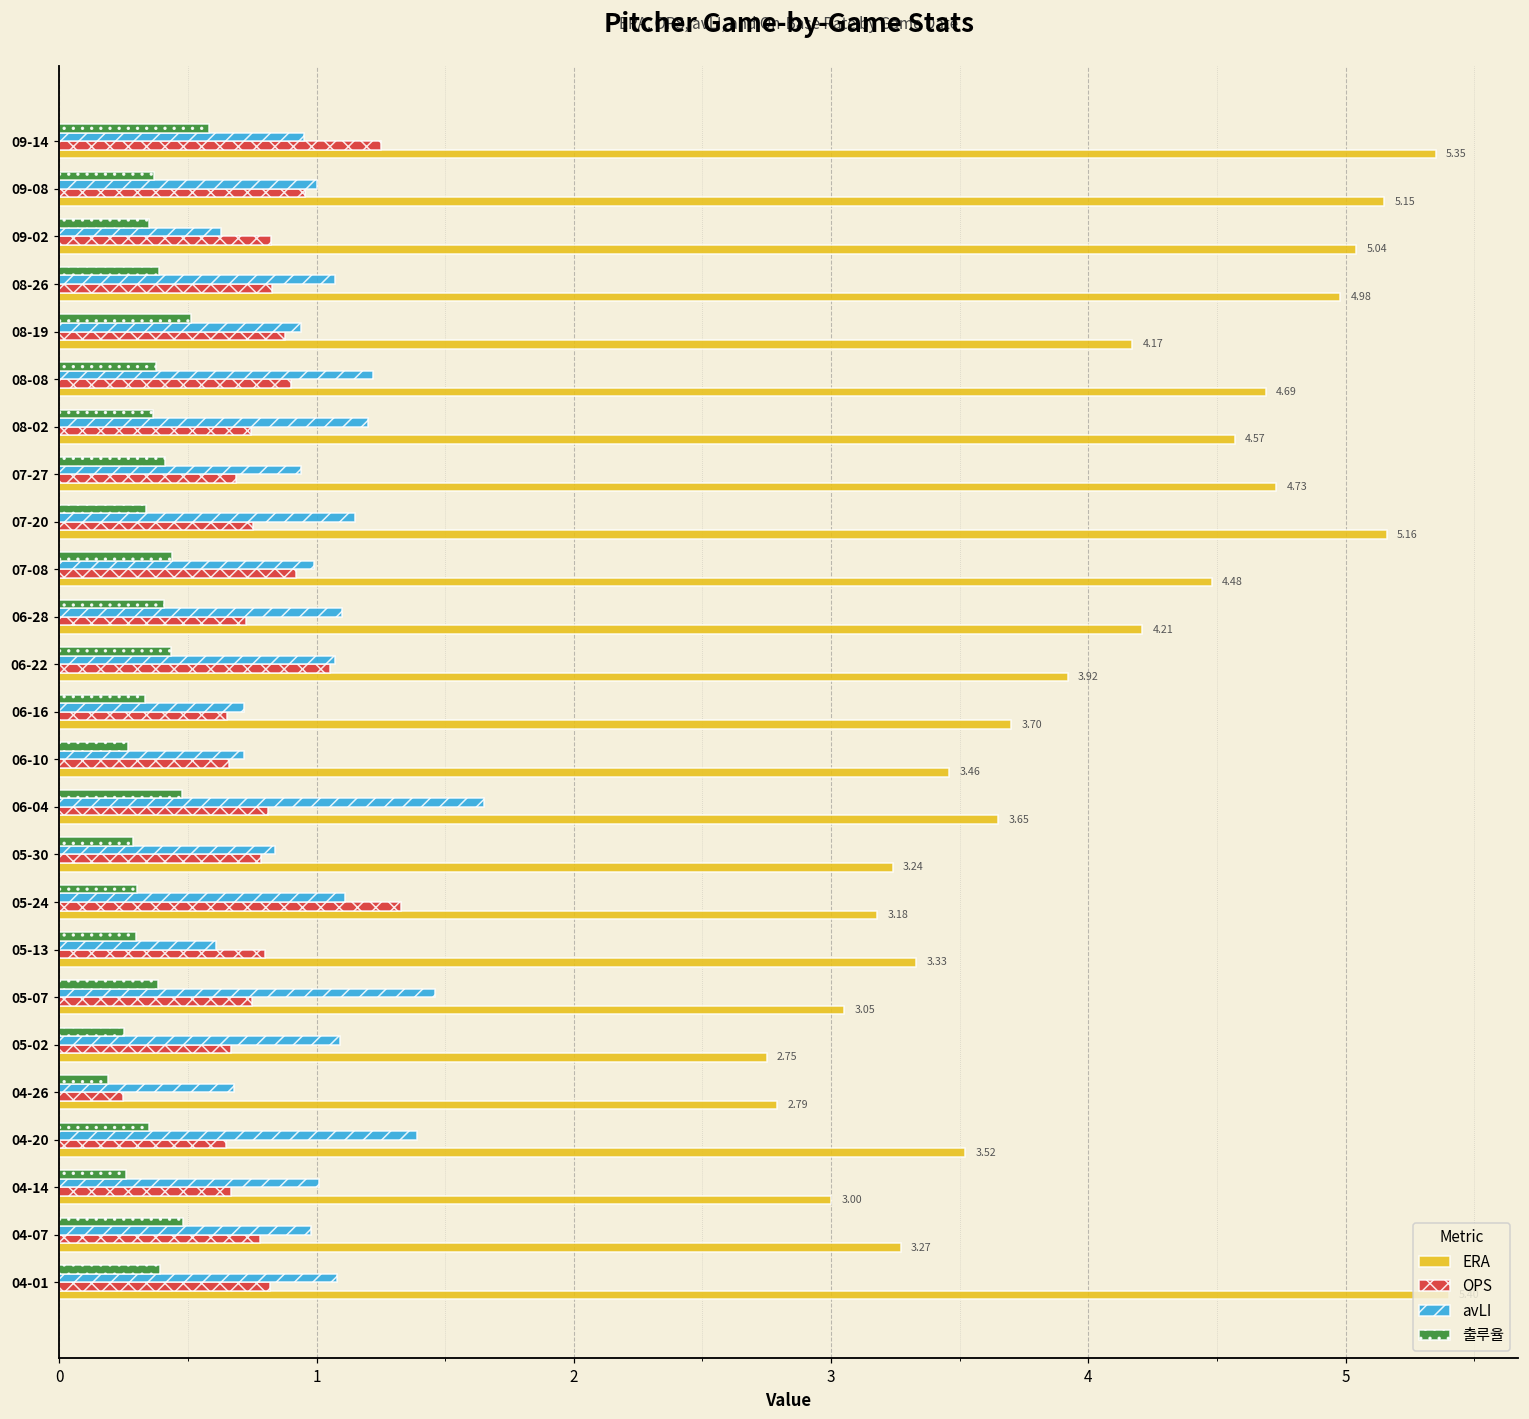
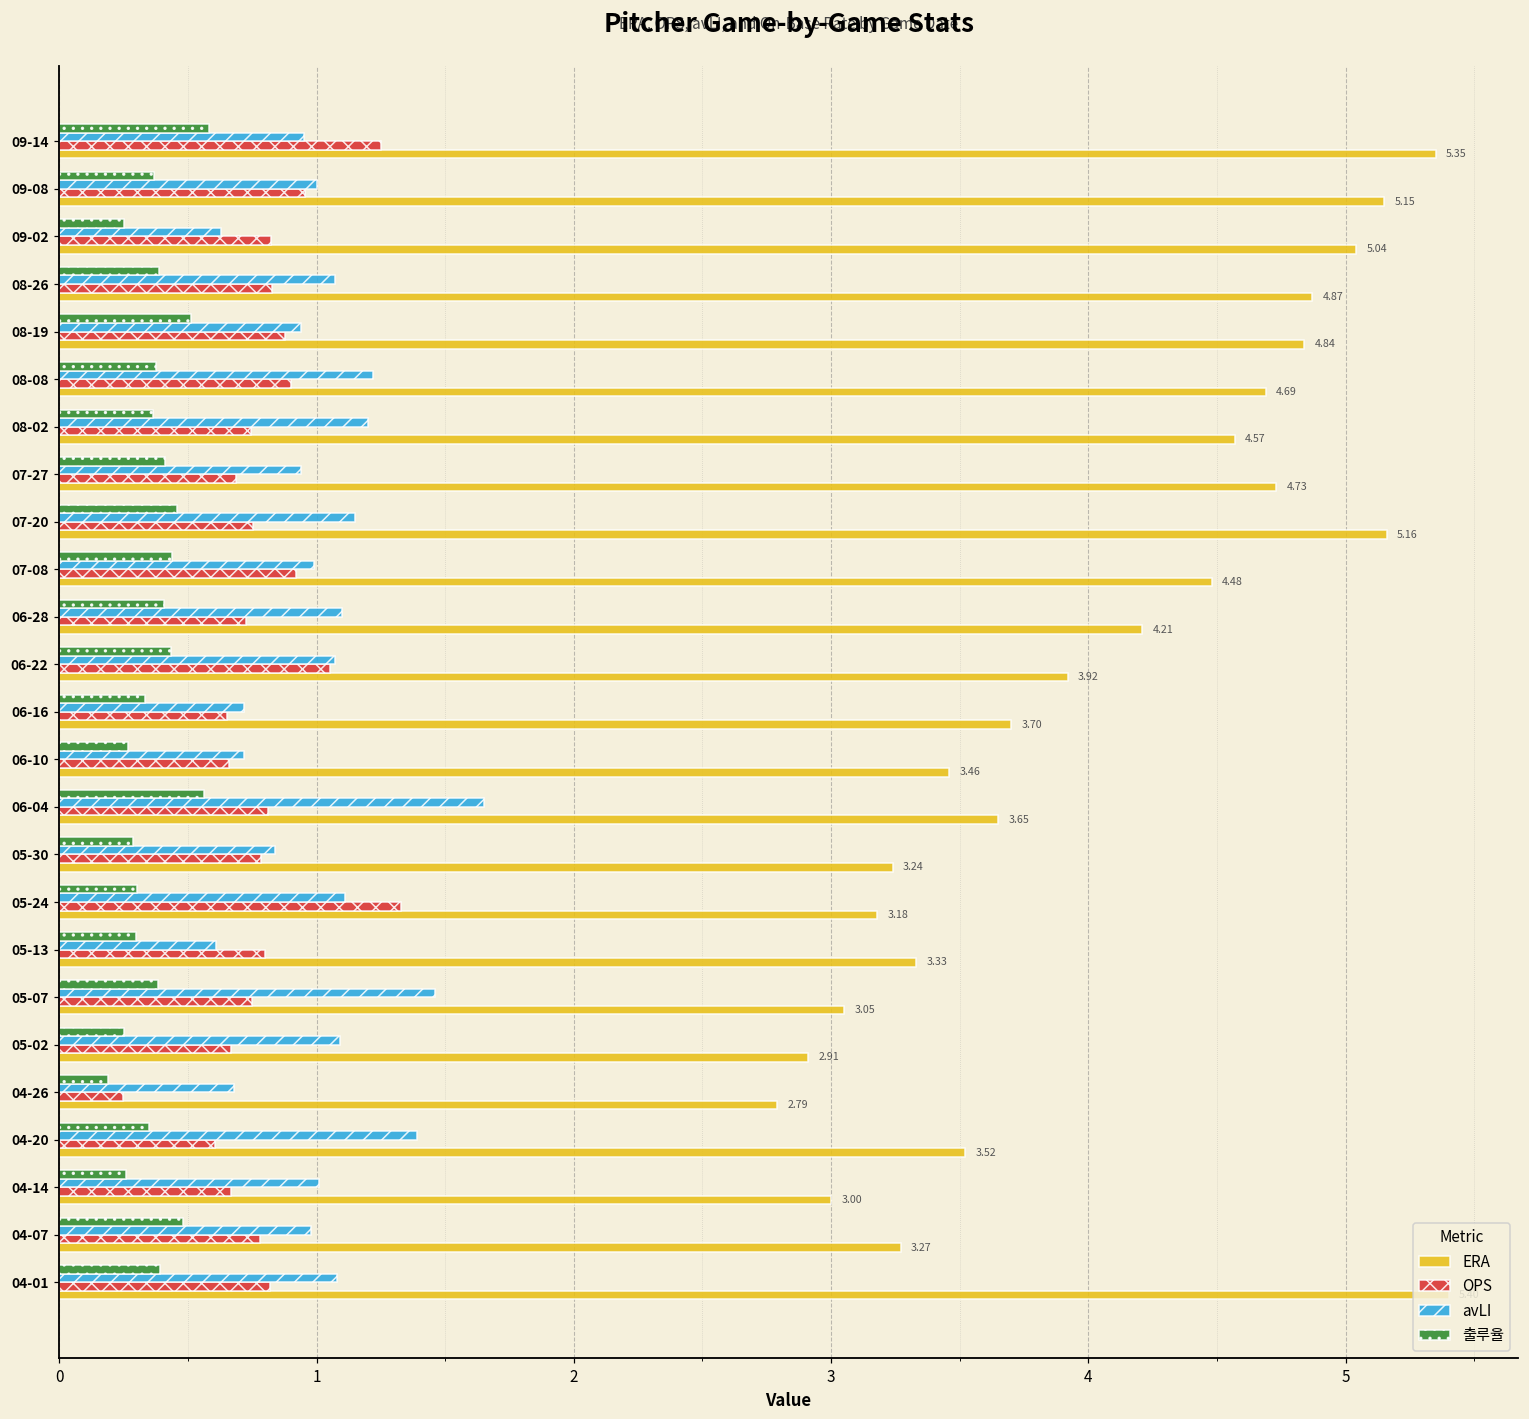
  {
    "ERA": {
      "09-14": 5.35,
      "09-08": 5.15,
      "09-02": 5.04,
-     "08-26": 4.98,
-     "08-19": 4.17,
+     "08-26": 4.87,
+     "08-19": 4.84,
      "08-08": 4.69,
      "08-02": 4.57,
      "07-27": 4.73,
      "07-20": 5.16,
      "07-08": 4.48,
      "06-28": 4.21,
      "06-22": 3.92,
      "06-16": 3.70,
      "06-10": 3.46,
      "06-04": 3.65,
      "05-30": 3.24,
      "05-24": 3.18,
      "05-13": 3.33,
      "05-07": 3.05,
-     "05-02": 2.75,
+     "05-02": 2.91,
      "04-26": 2.79,
      "04-20": 3.52,
      "04-14": 3.00,
      "04-07": 3.27
    },
    "OPS": {
      "09-14": 1.25,
      "09-08": 0.95,
      "09-02": 0.82,
      "08-26": 0.83,
      "08-19": 0.88,
      "08-08": 0.90,
      "08-02": 0.75,
      "07-27": 0.69,
      "07-20": 0.75,
      "07-08": 0.92,
      "06-28": 0.73,
      "06-22": 1.05,
      "06-16": 0.65,
      "06-10": 0.66,
      "06-04": 0.81,
      "05-30": 0.79,
      "05-24": 1.33,
      "05-13": 0.80,
      "05-07": 0.75,
      "05-02": 0.67,
      "04-26": 0.25,
-     "04-20": 0.65,
+     "04-20": 0.61,
      "04-14": 0.67,
      "04-07": 0.78,
      "04-01": 0.82
    },
    "avLI": {
      "09-14": 0.95,
      "09-08": 1.00,
      "09-02": 0.63,
      "08-26": 1.07,
      "08-19": 0.94,
      "08-08": 1.22,
      "08-02": 1.20,
      "07-27": 0.94,
      "07-20": 1.15,
      "07-08": 0.99,
      "06-28": 1.10,
      "06-22": 1.07,
      "06-16": 0.72,
      "06-10": 0.72,
      "06-04": 1.65,
      "05-30": 0.84,
      "05-24": 1.11,
      "05-13": 0.61,
      "05-07": 1.46,
      "05-02": 1.09,
      "04-26": 0.68,
      "04-20": 1.39,
      "04-14": 1.01,
      "04-07": 0.98,
      "04-01": 1.08
    },
    "출루율": {
      "09-14": 0.58,
      "09-08": 0.37,
-     "09-02": 0.35,
+     "09-02": 0.25,
      "08-26": 0.39,
      "08-19": 0.51,
      "08-08": 0.38,
      "08-02": 0.36,
      "07-27": 0.41,
-     "07-20": 0.34,
+     "07-20": 0.46,
      "07-08": 0.44,
      "06-28": 0.41,
      "06-22": 0.44,
      "06-16": 0.33,
      "06-10": 0.27,
-     "06-04": 0.48,
+     "06-04": 0.56,
      "05-30": 0.29,
      "05-24": 0.30,
      "05-13": 0.30,
      "05-07": 0.39,
      "05-02": 0.25,
      "04-26": 0.19,
      "04-20": 0.35,
      "04-14": 0.26,
      "04-07": 0.48,
      "04-01": 0.39
    }
  }
